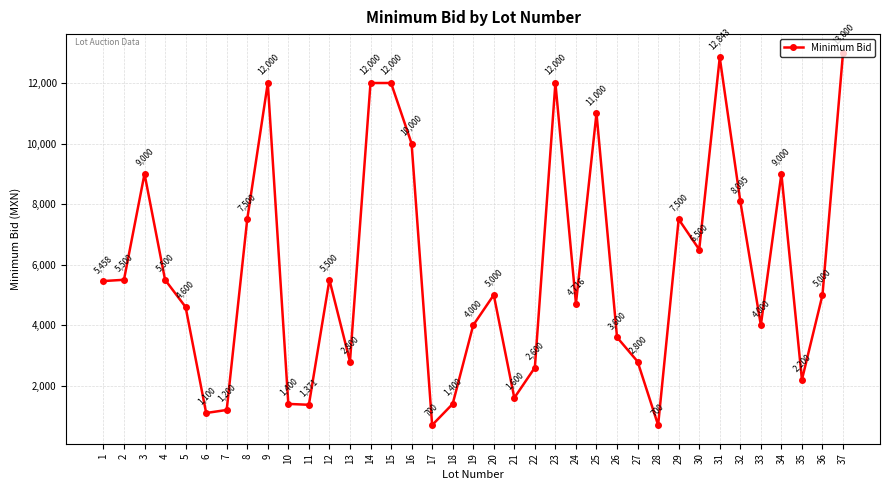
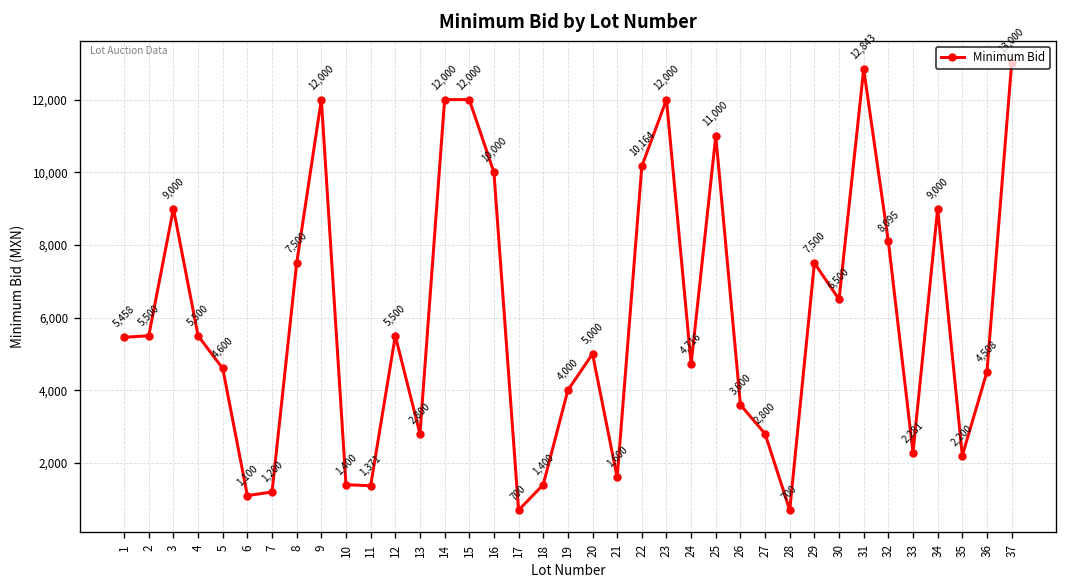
  {
    "1": "5,458",
    "2": "5,500",
    "3": "9,000",
    "4": "5,500",
    "5": "4,600",
    "6": "1,100",
    "7": "1,200",
    "8": "7,500",
    "9": "12,000",
    "10": "1,400",
    "11": "1,371",
    "12": "5,500",
    "13": "2,800",
    "14": "12,000",
    "15": "12,000",
    "16": "10,000",
    "17": "700",
    "18": "1,400",
    "19": "4,000",
    "20": "5,000",
    "21": "1,600",
-   "22": "2,600",
+   "22": "10,164",
    "23": "12,000",
    "24": "4,716",
    "25": "11,000",
    "26": "3,600",
    "27": "2,800",
    "28": "700",
    "29": "7,500",
    "30": "6,500",
    "31": "12,843",
    "32": "8,095",
-   "33": "4,000",
+   "33": "2,281",
    "34": "9,000",
    "35": "2,200",
-   "36": "5,000"
+   "36": "4,508"
  }
